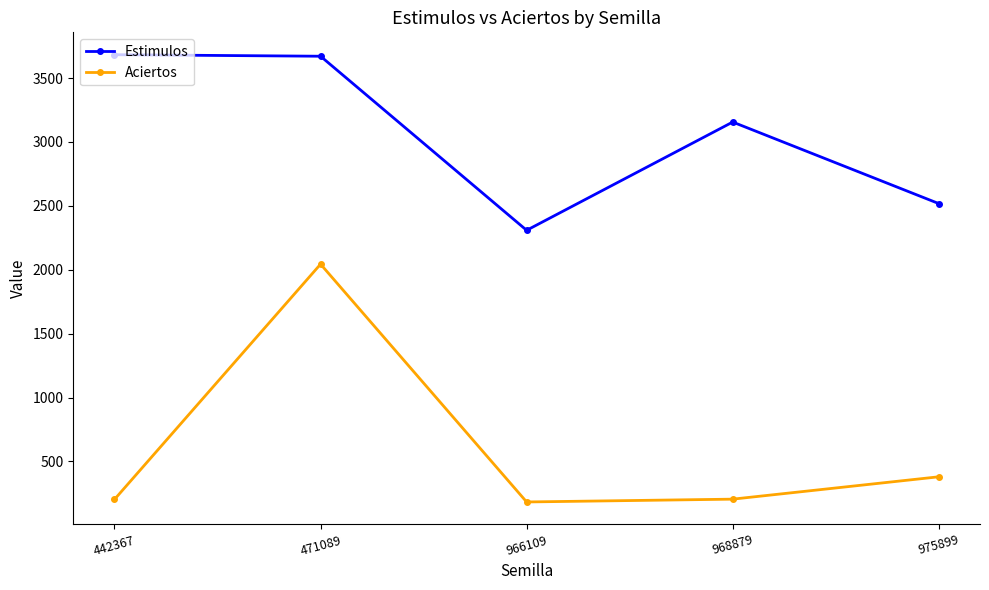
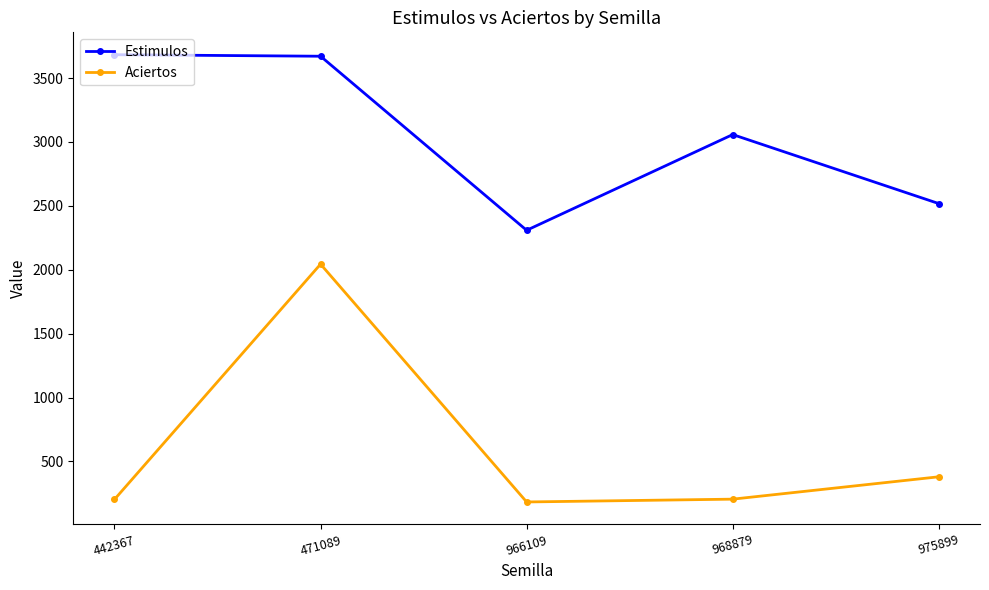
  {
    "Estimulos": {
      "471089": 3670,
      "966109": 2310,
-     "968879": 3160,
+     "968879": 3060,
      "975899": 2520
    },
    "Aciertos": {
      "442367": 200,
      "471089": 2040,
      "966109": 180,
      "968879": 210,
      "975899": 380
    }
  }
